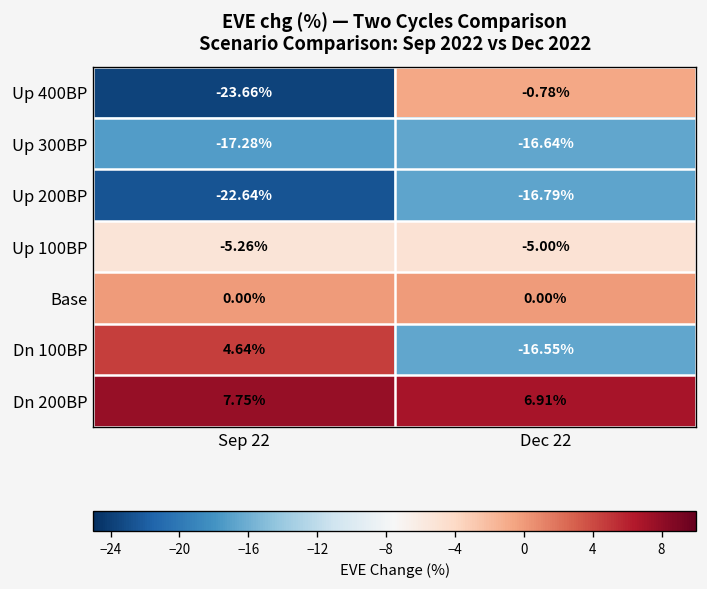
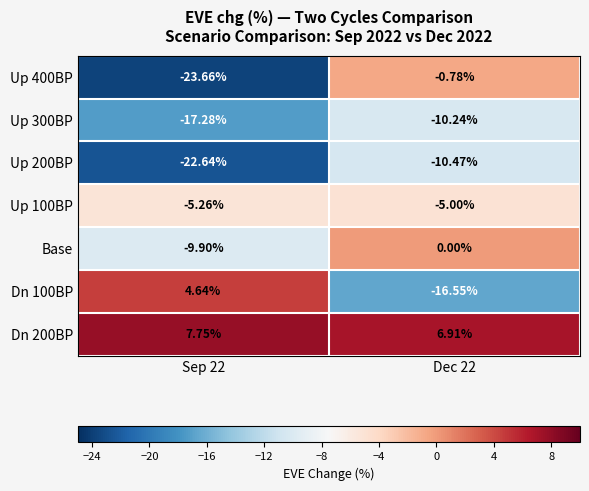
  {
    "Up 400BP": {
      "Sep 22": "-23.66%",
      "Dec 22": "-0.78%"
    },
    "Up 300BP": {
      "Sep 22": "-17.28%",
-     "Dec 22": "-16.64%"
+     "Dec 22": "-10.24%"
    },
    "Up 200BP": {
      "Sep 22": "-22.64%",
-     "Dec 22": "-16.79%"
+     "Dec 22": "-10.47%"
    },
    "Up 100BP": {
      "Sep 22": "-5.26%",
      "Dec 22": "-5.00%"
    },
    "Base": {
-     "Sep 22": "0.00%",
+     "Sep 22": "-9.90%",
      "Dec 22": "0.00%"
    },
    "Dn 100BP": {
      "Sep 22": "4.64%",
      "Dec 22": "-16.55%"
    },
    "Dn 200BP": {
      "Sep 22": "7.75%",
      "Dec 22": "6.91%"
    }
  }
